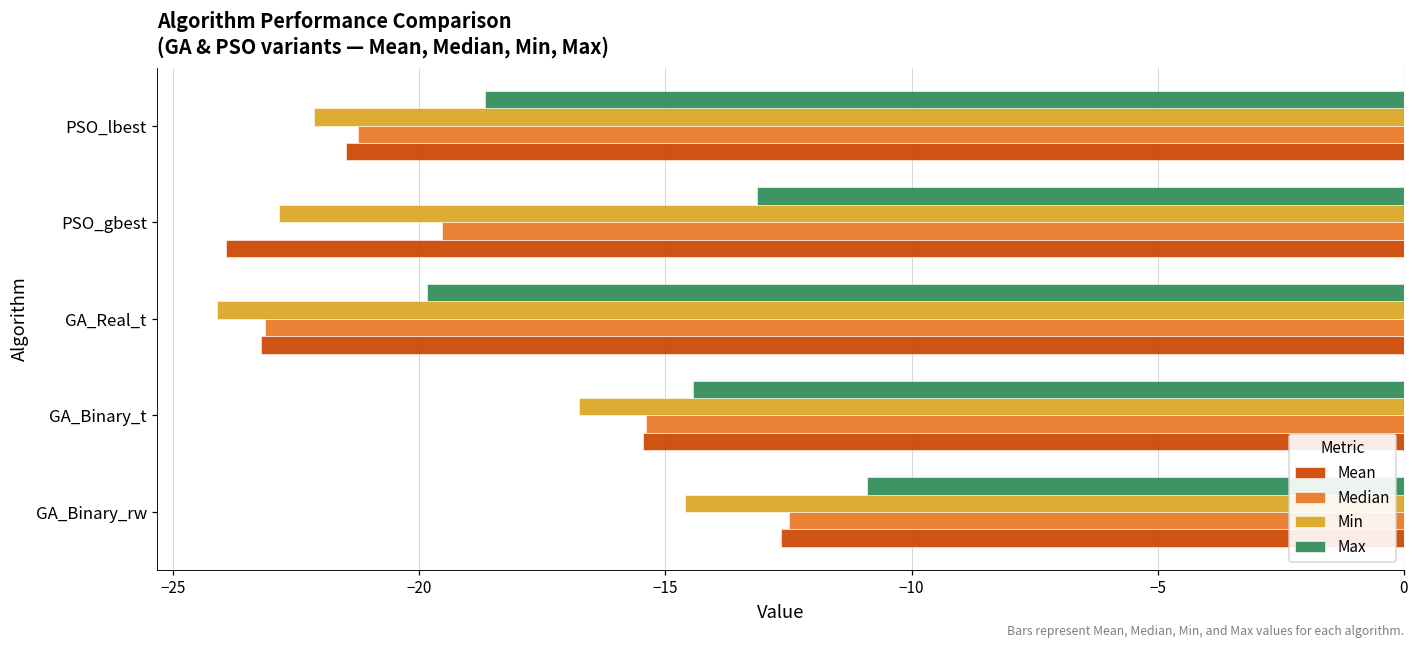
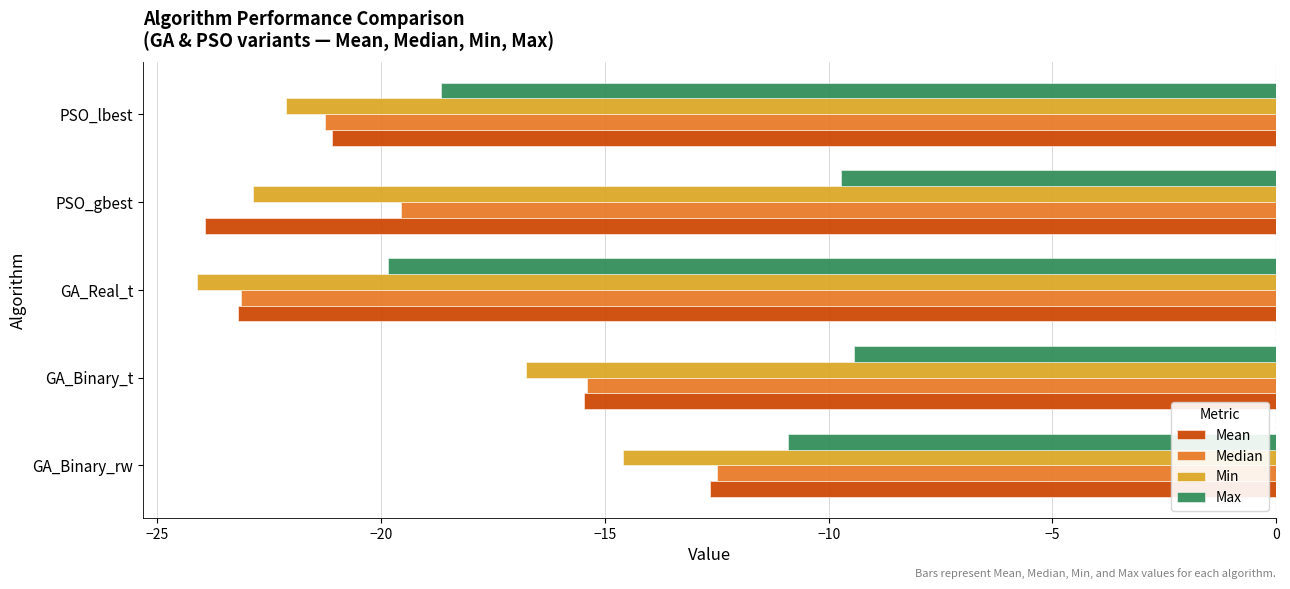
  {
    "Mean": {
-     "PSO_lbest": -21.5,
+     "PSO_lbest": -21.1,
      "PSO_gbest": -23.9,
      "GA_Real_t": -23.2,
      "GA_Binary_t": -15.5,
      "GA_Binary_rw": -12.7
    },
    "Max": {
      "PSO_lbest": -18.7,
-     "PSO_gbest": -13.1,
+     "PSO_gbest": -9.7,
      "GA_Real_t": -19.8,
-     "GA_Binary_t": -14.4,
+     "GA_Binary_t": -9.4,
      "GA_Binary_rw": -10.9
    }
  }
